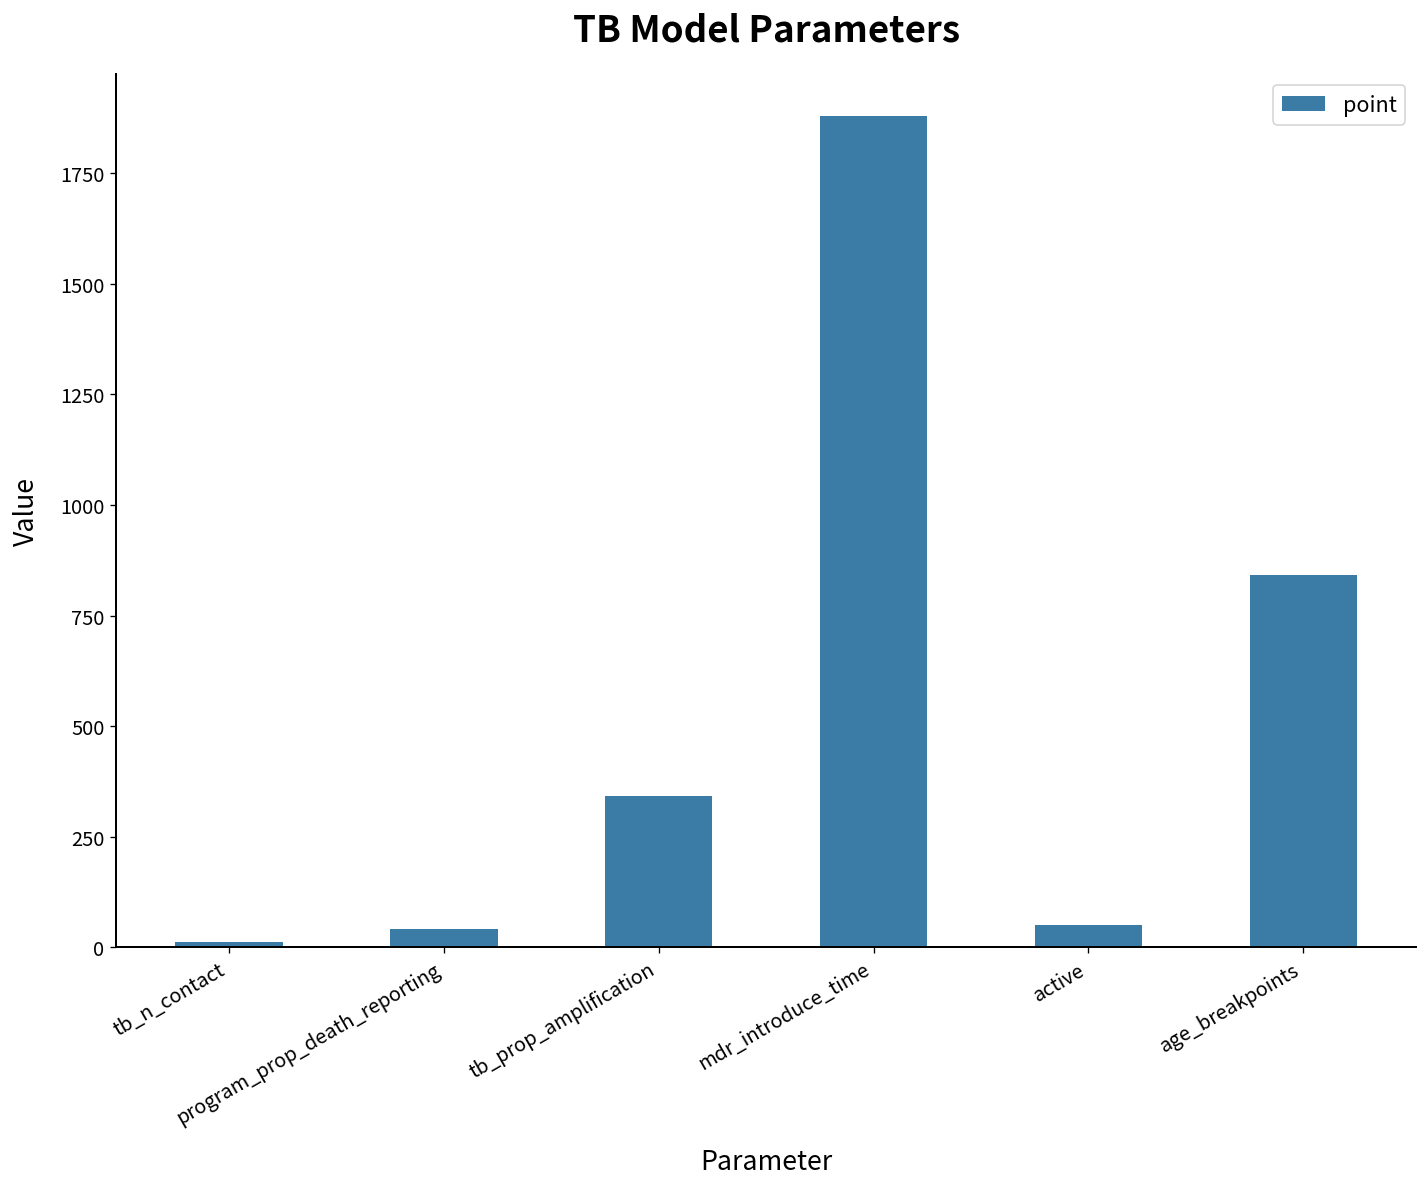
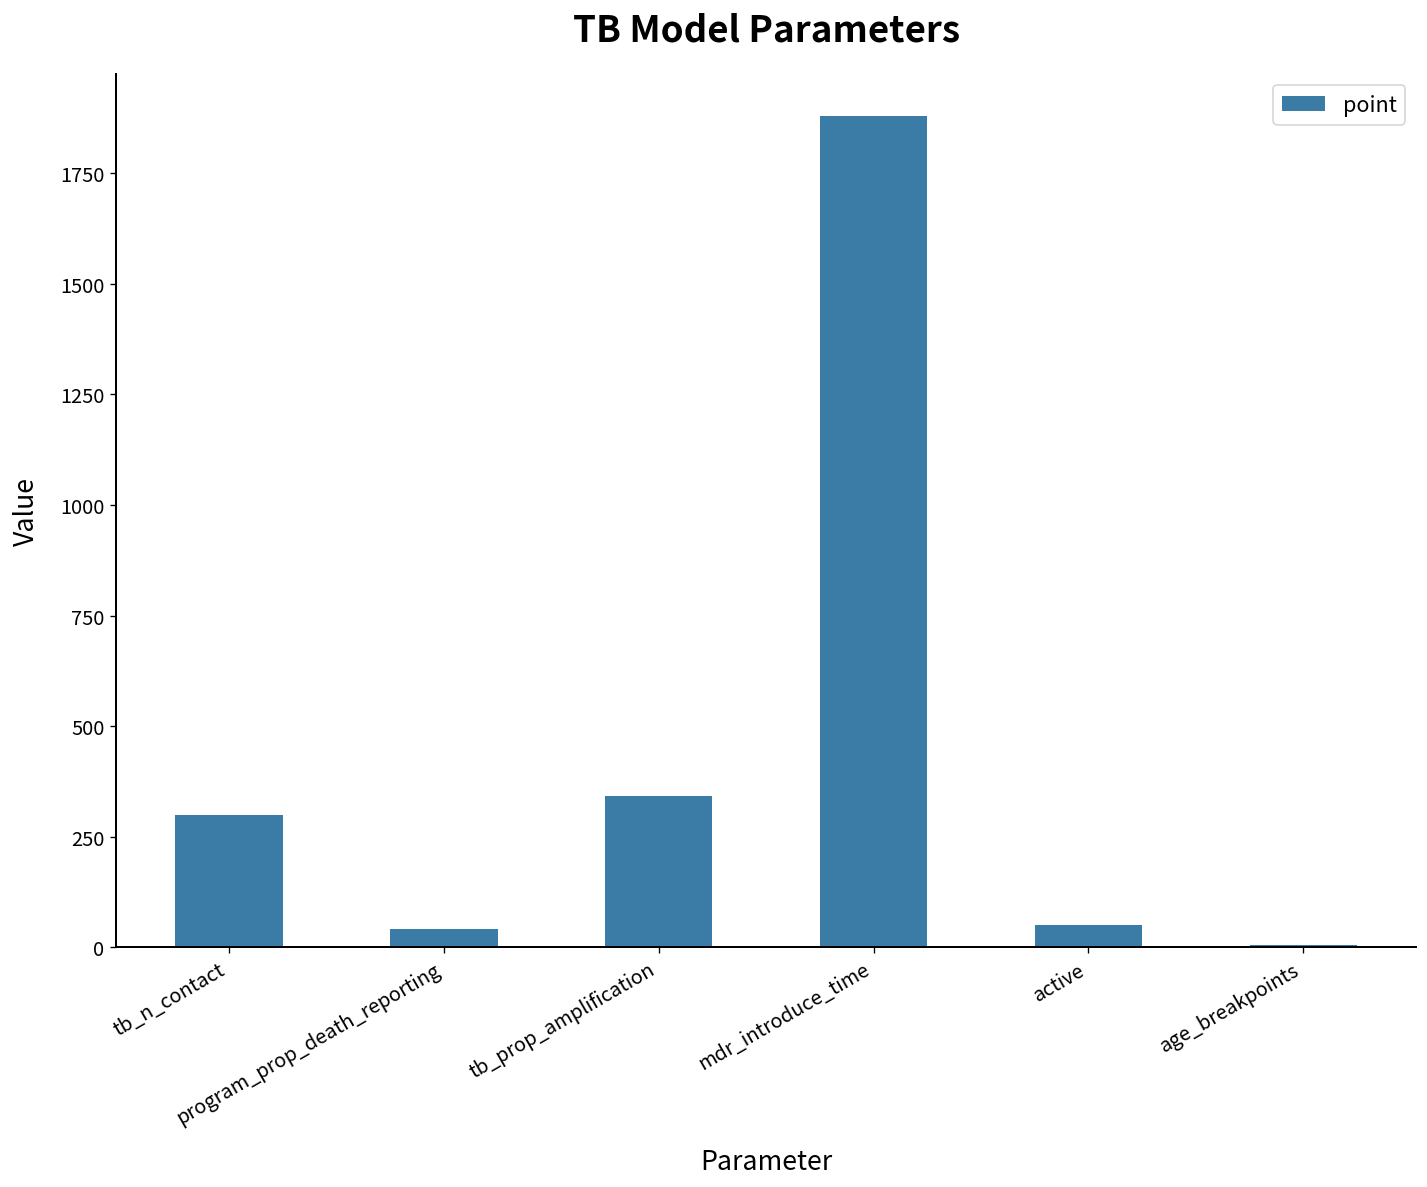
  {
-   "tb_n_contact": 10,
+   "tb_n_contact": 300,
    "program_prop_death_reporting": 40,
    "tb_prop_amplification": 340,
    "mdr_introduce_time": 1880,
    "active": 50,
-   "age_breakpoints": 840
+   "age_breakpoints": 10
  }
